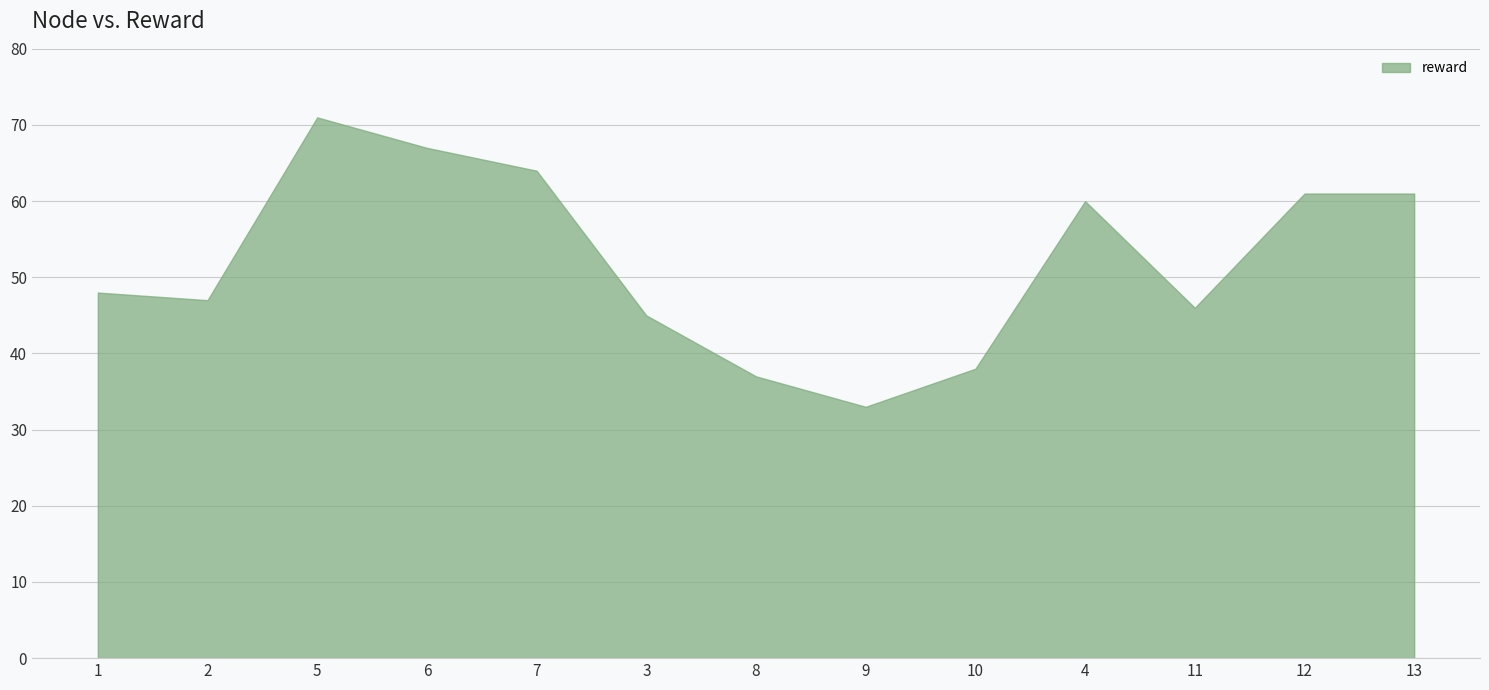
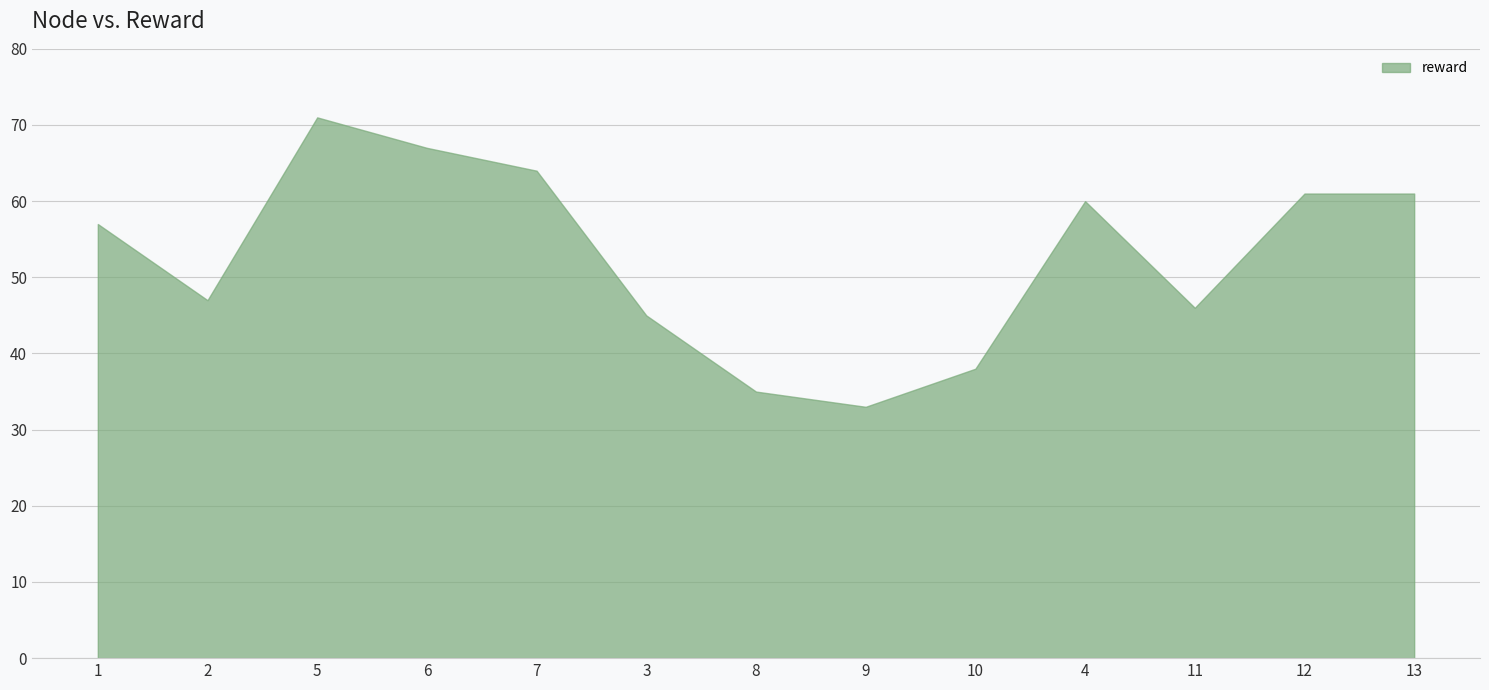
  {
-   "1": 48,
+   "1": 57,
    "2": 47,
    "5": 71,
    "6": 67,
    "7": 64,
    "3": 45,
-   "8": 37,
+   "8": 35,
    "9": 33,
    "10": 38,
    "4": 60,
    "11": 46,
    "12": 61,
    "13": 61
  }
